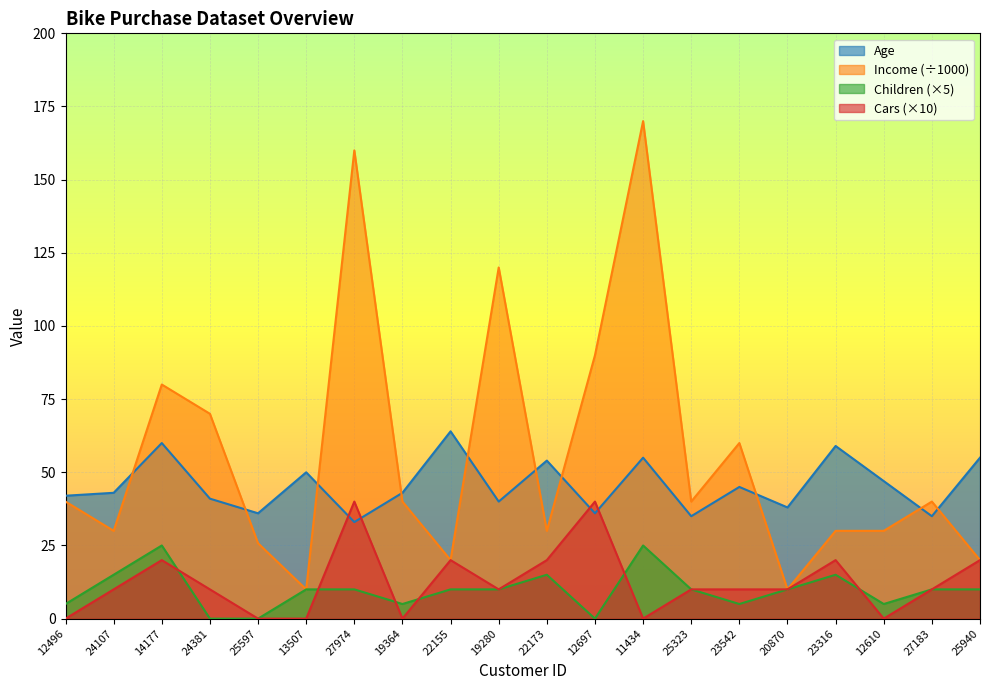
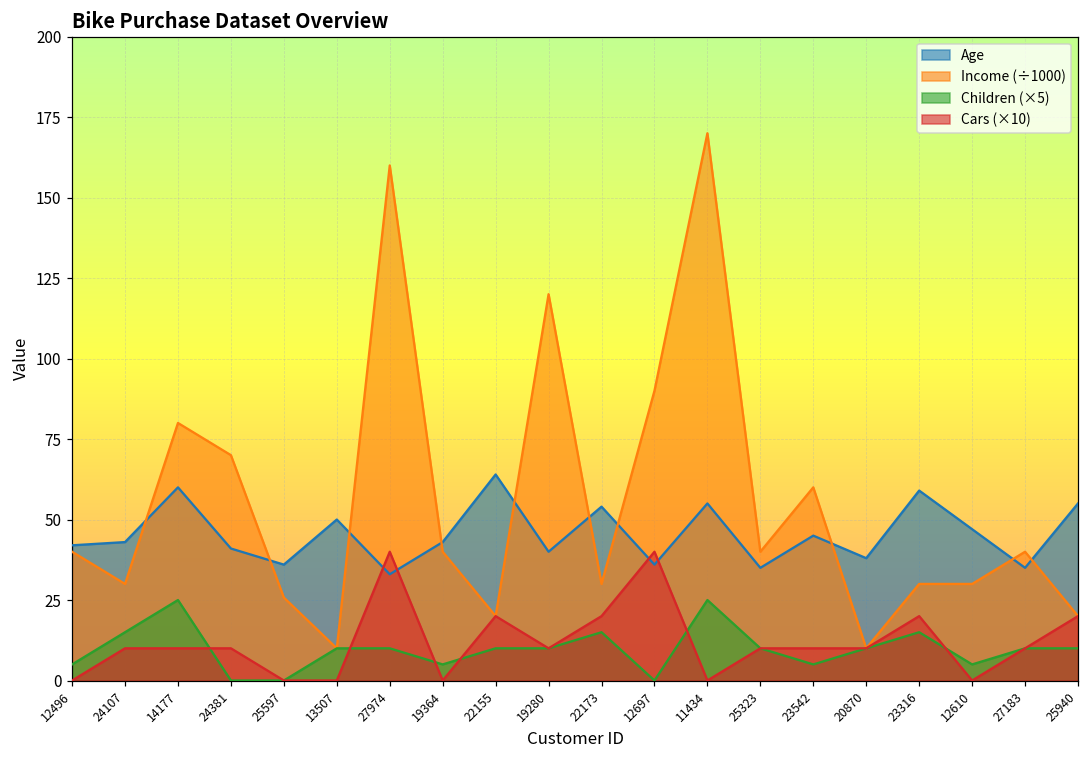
  {
    "Age": {
      "12496": 42,
      "24107": 43,
      "14177": 60,
      "24381": 41,
      "25597": 36,
      "13507": 50,
      "27974": 33,
      "19364": 43,
      "22155": 64,
      "19280": 40,
      "22173": 54,
      "12697": 36,
      "11434": 55,
      "25323": 35,
      "23542": 45,
      "20870": 38,
      "23316": 59,
      "12610": 47,
      "27183": 35,
      "25940": 55
    },
    "Income (÷1000)": {
      "12496": 40,
      "24107": 30,
      "14177": 80,
      "24381": 70,
      "25597": 26,
      "27974": 160,
      "19364": 40,
      "19280": 120,
      "22173": 30,
      "12697": 90,
      "11434": 170,
      "25323": 40,
      "23542": 60,
      "23316": 30,
      "12610": 30,
      "27183": 40
    },
    "Children (×5)": {
      "12496": 5,
      "24107": 15,
      "14177": 25,
      "24381": 0,
      "27974": 10,
      "19364": 5,
      "22155": 10,
      "22173": 15,
      "12697": 0,
      "11434": 25,
      "23542": 5,
      "23316": 15,
      "12610": 5,
      "25940": 10
    },
    "Cars (×10)": {
      "12496": 0,
      "24107": 10,
-     "14177": 20,
+     "14177": 10,
      "24381": 10,
      "13507": 0,
      "27974": 40,
      "19364": 0,
      "22173": 20,
      "12697": 40,
      "11434": 0,
      "23542": 10,
      "23316": 20,
      "12610": 0
    }
  }
